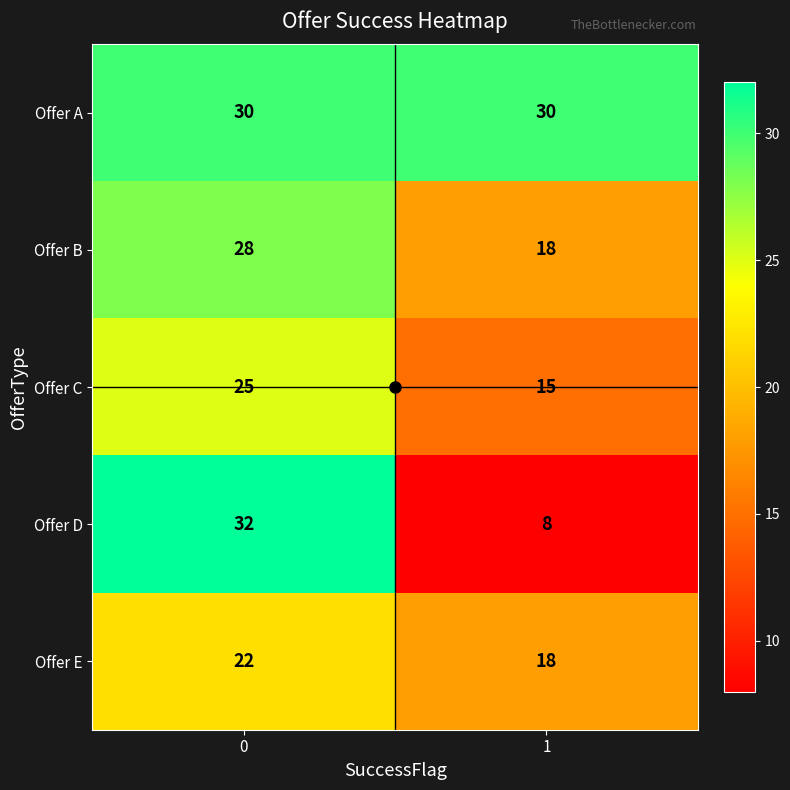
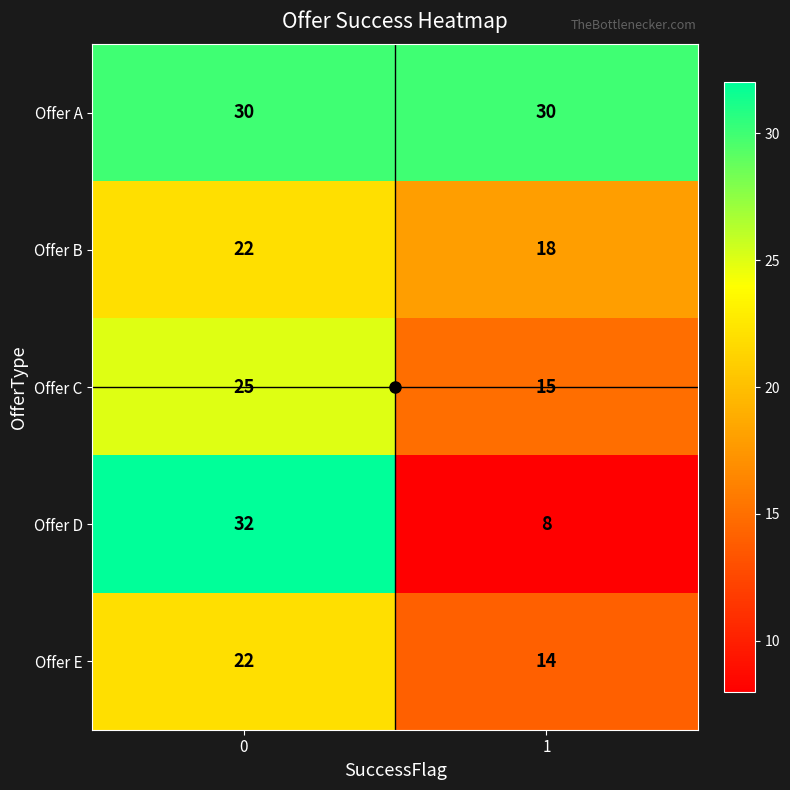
  {
    "Offer A": {
      "0": 30,
      "1": 30
    },
    "Offer B": {
-     "0": 28,
+     "0": 22,
      "1": 18
    },
    "Offer C": {
      "0": 25,
      "1": 15
    },
    "Offer D": {
      "0": 32,
      "1": 8
    },
    "Offer E": {
      "0": 22,
-     "1": 18
+     "1": 14
    }
  }
